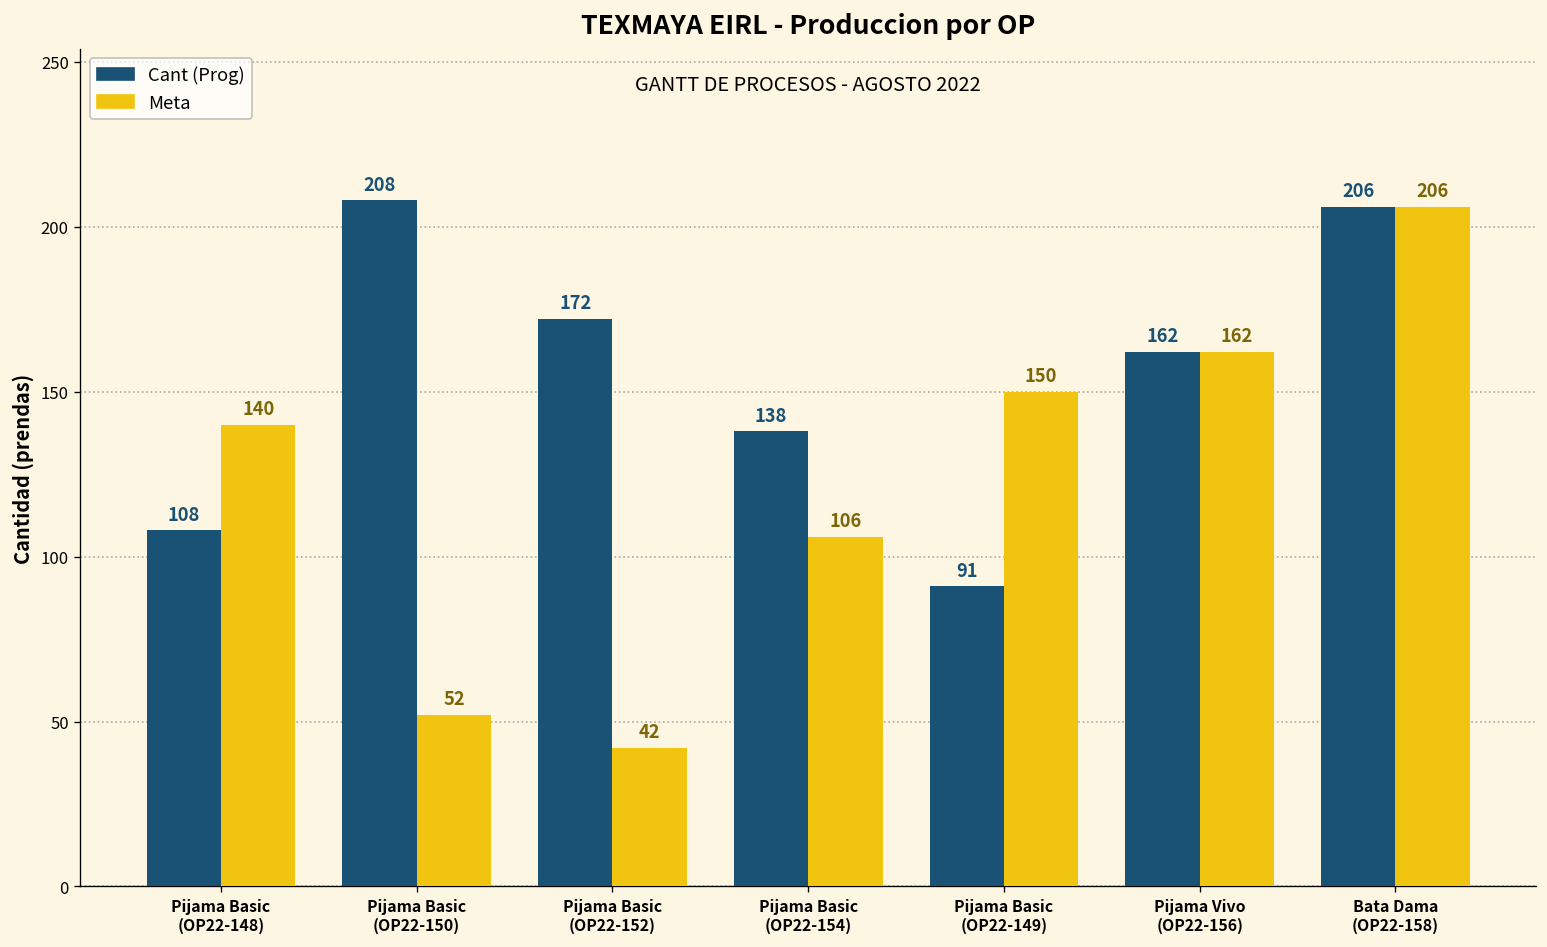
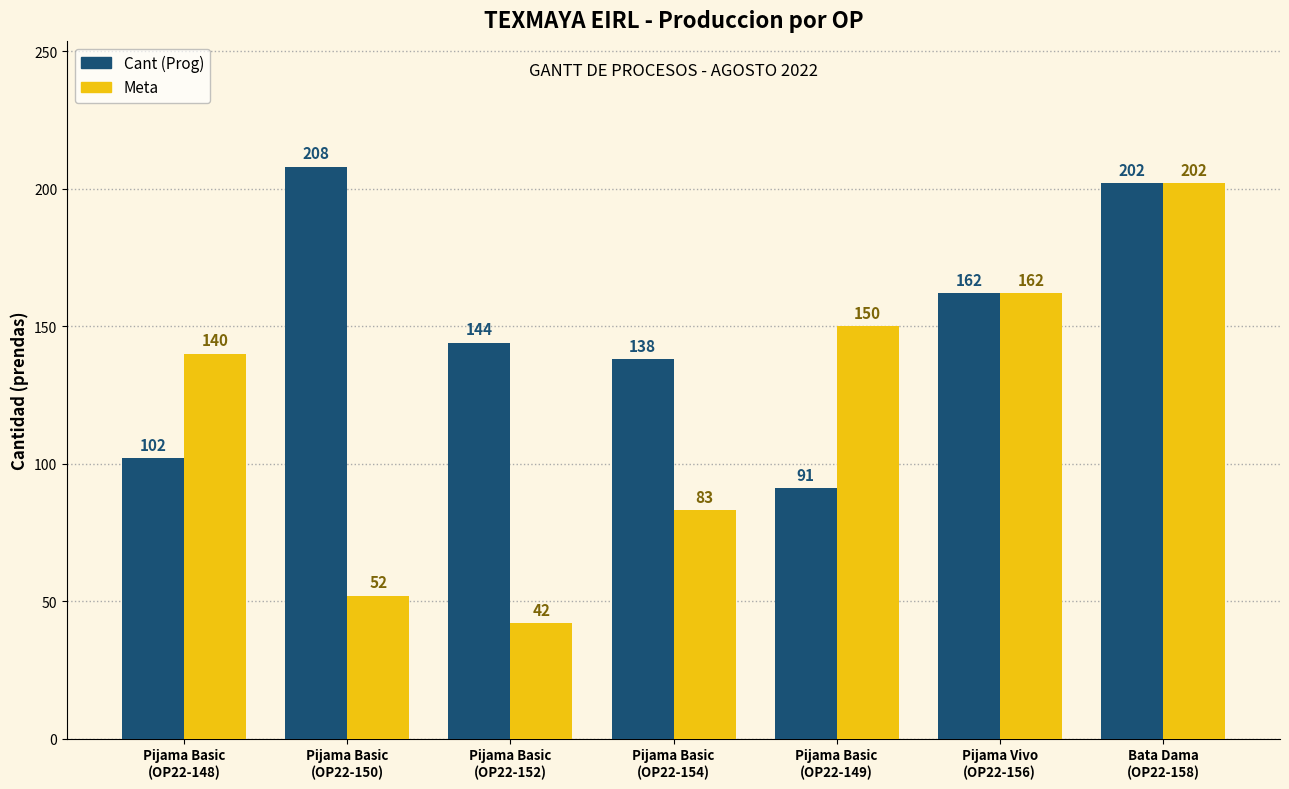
  {
    "Cant (Prog)": {
-     "Pijama Basic (OP22-148)": 108,
+     "Pijama Basic (OP22-148)": 102,
      "Pijama Basic (OP22-150)": 208,
-     "Pijama Basic (OP22-152)": 172,
+     "Pijama Basic (OP22-152)": 144,
      "Pijama Basic (OP22-154)": 138,
      "Pijama Basic (OP22-149)": 91,
      "Pijama Vivo (OP22-156)": 162,
-     "Bata Dama (OP22-158)": 206
+     "Bata Dama (OP22-158)": 202
    },
    "Meta": {
      "Pijama Basic (OP22-148)": 140,
      "Pijama Basic (OP22-150)": 52,
      "Pijama Basic (OP22-152)": 42,
-     "Pijama Basic (OP22-154)": 106,
+     "Pijama Basic (OP22-154)": 83,
      "Pijama Basic (OP22-149)": 150,
      "Pijama Vivo (OP22-156)": 162,
-     "Bata Dama (OP22-158)": 206
+     "Bata Dama (OP22-158)": 202
    }
  }
